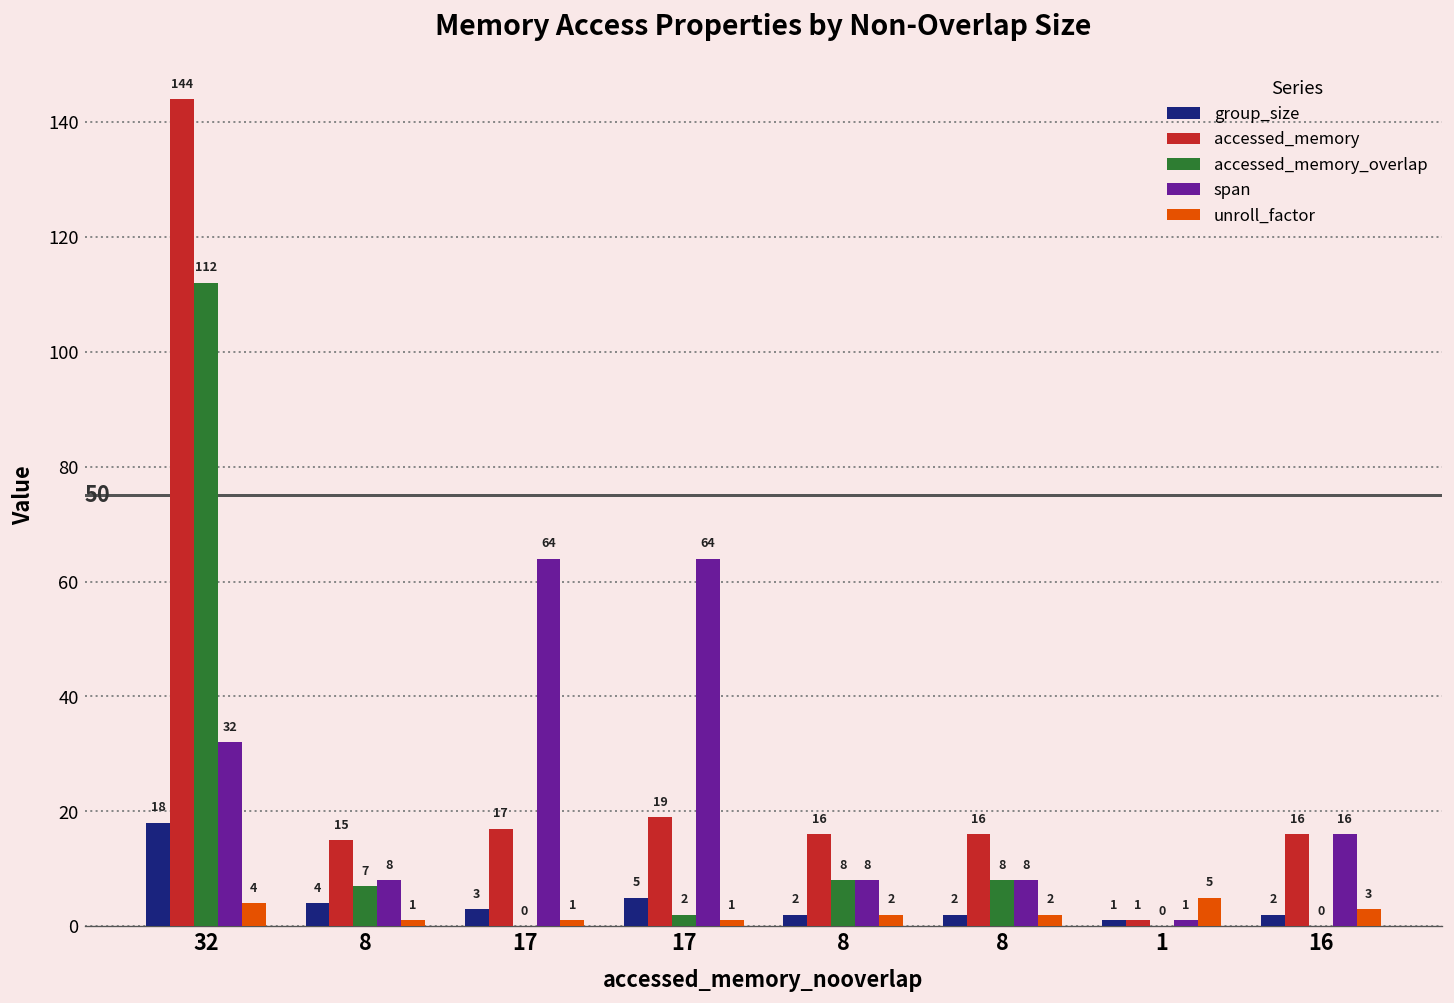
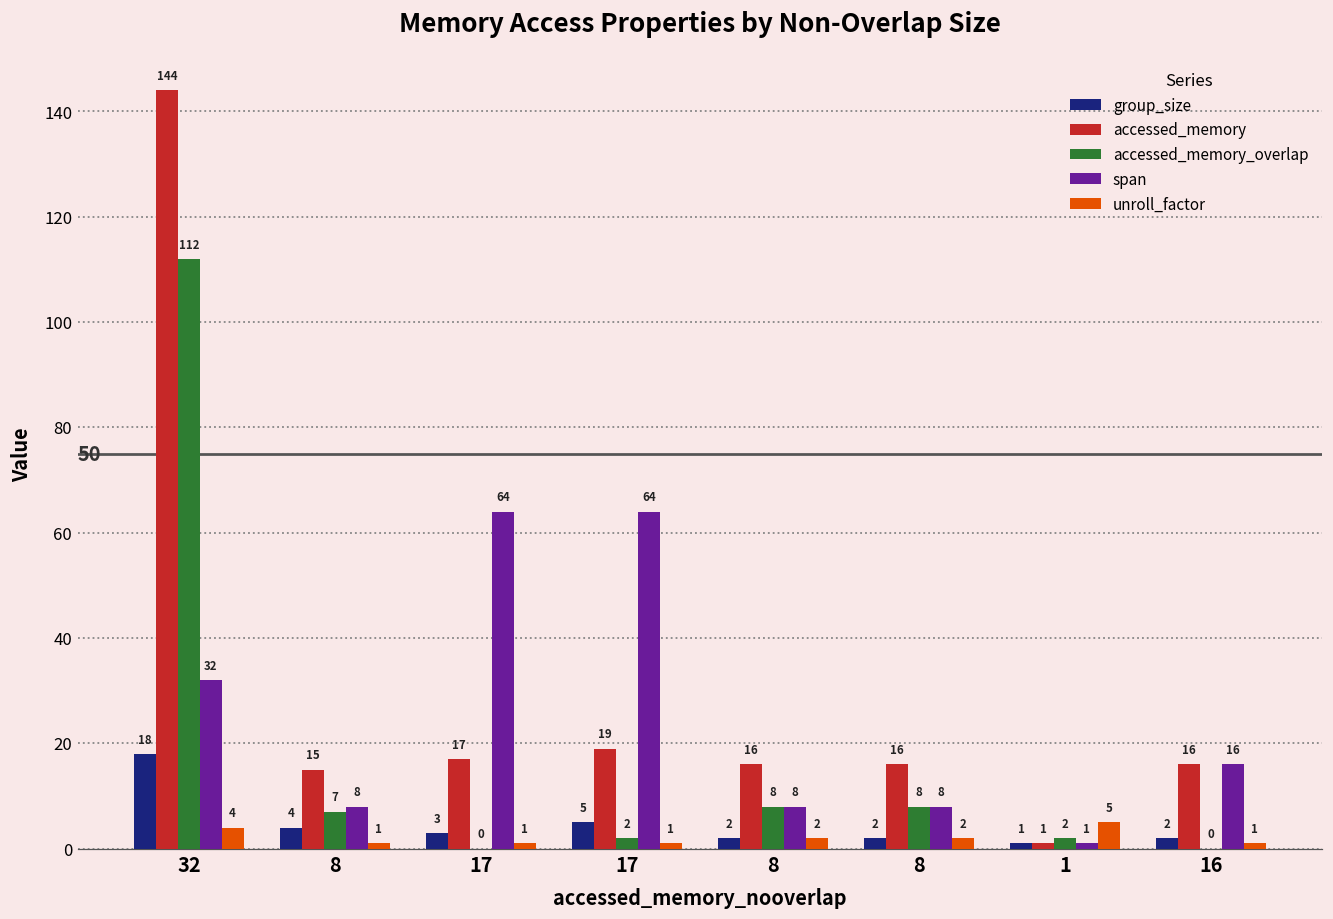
  {
    "group_size": {
      "32": 18,
      "1": 1,
      "16": 2
    },
    "accessed_memory": {
      "32": 144,
      "1": 1,
      "16": 16
    },
    "accessed_memory_overlap": {
      "32": 112,
-     "1": 0,
+     "1": 2,
      "16": 0
    },
    "span": {
      "32": 32,
      "1": 1,
      "16": 16
    },
    "unroll_factor": {
      "32": 4,
      "1": 5,
-     "16": 3
+     "16": 1
    }
  }
